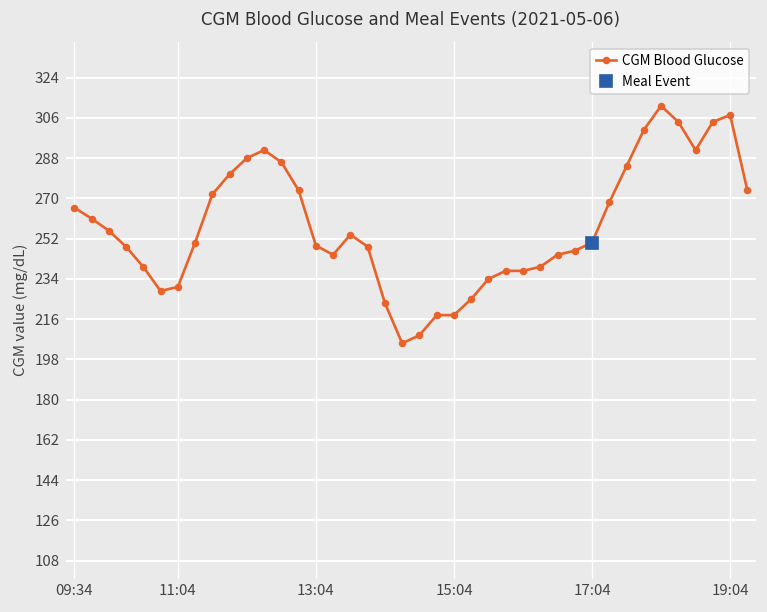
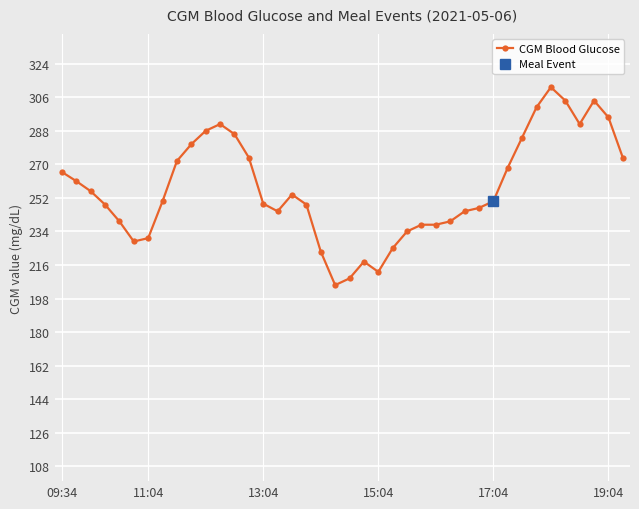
  {
    "CGM Blood Glucose": {
      "09:34": 266,
      "11:04": 230,
      "13:04": 249,
-     "15:04": 218,
-     "19:04": 307
+     "15:04": 212,
+     "19:04": 295
    }
  }
